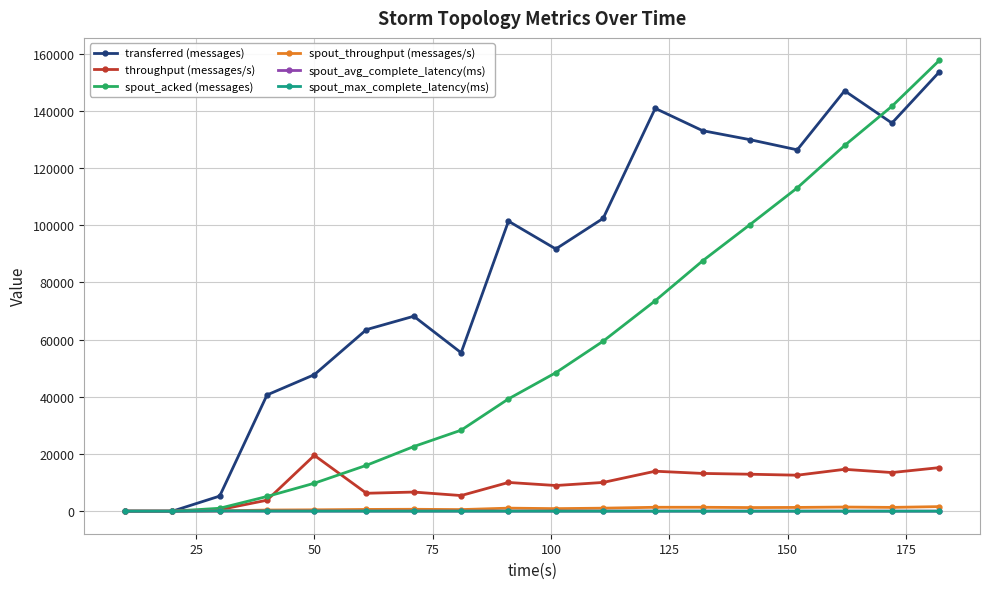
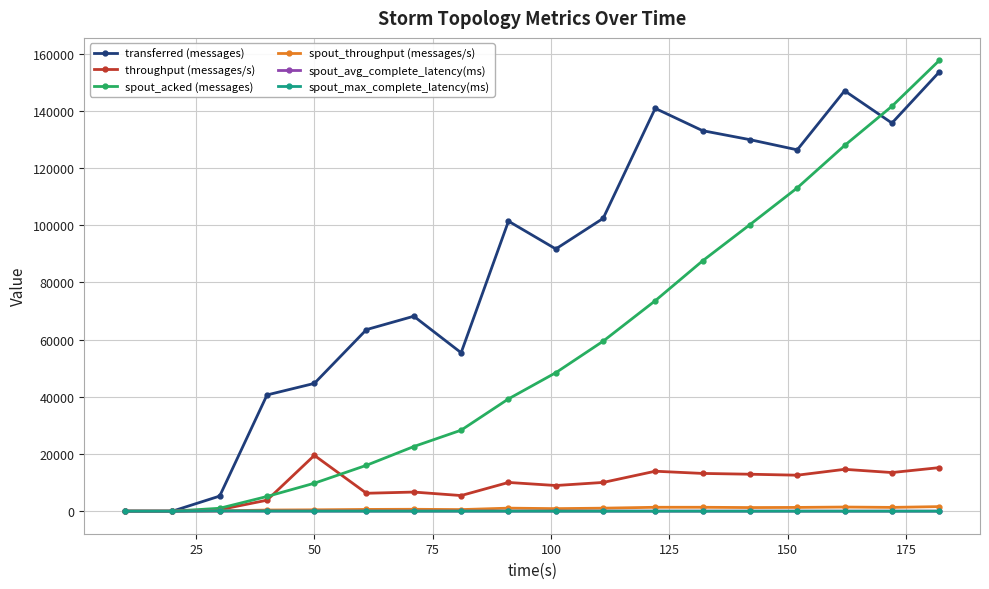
  {
    "transferred (messages)": {
-     "50": 48000
+     "50": 45000
    },
    "throughput (messages/s)": {
      "50": 20000
    }
  }
